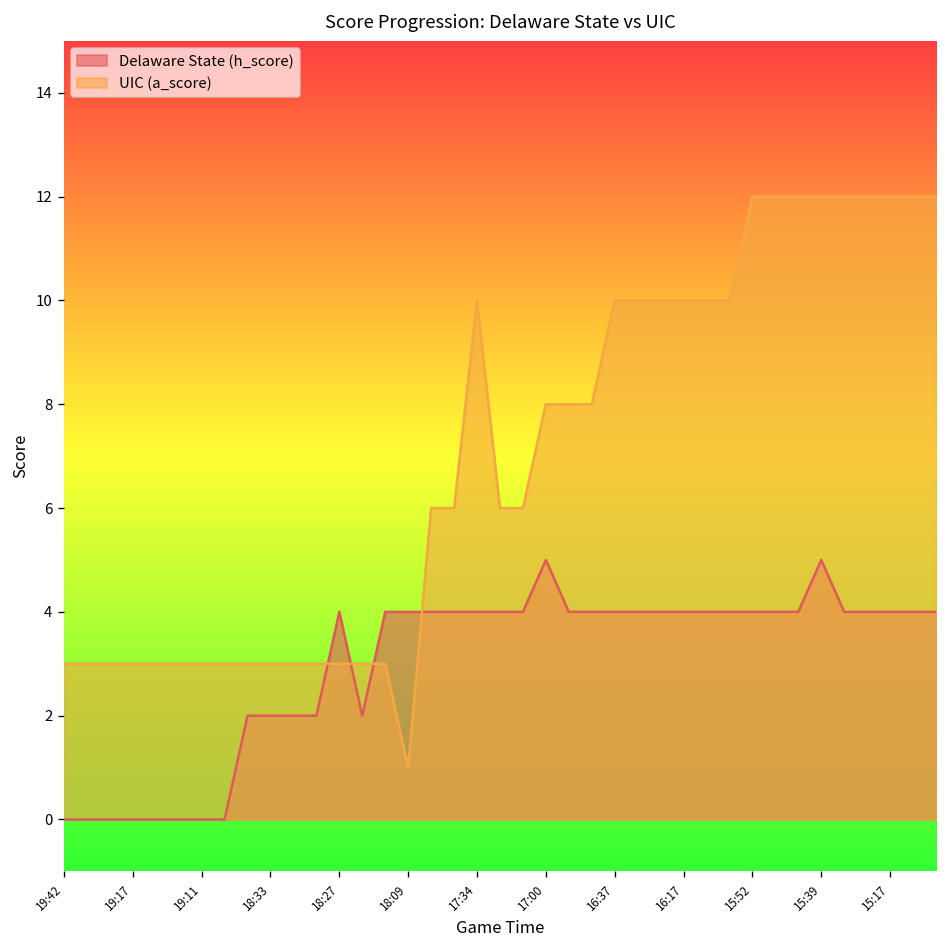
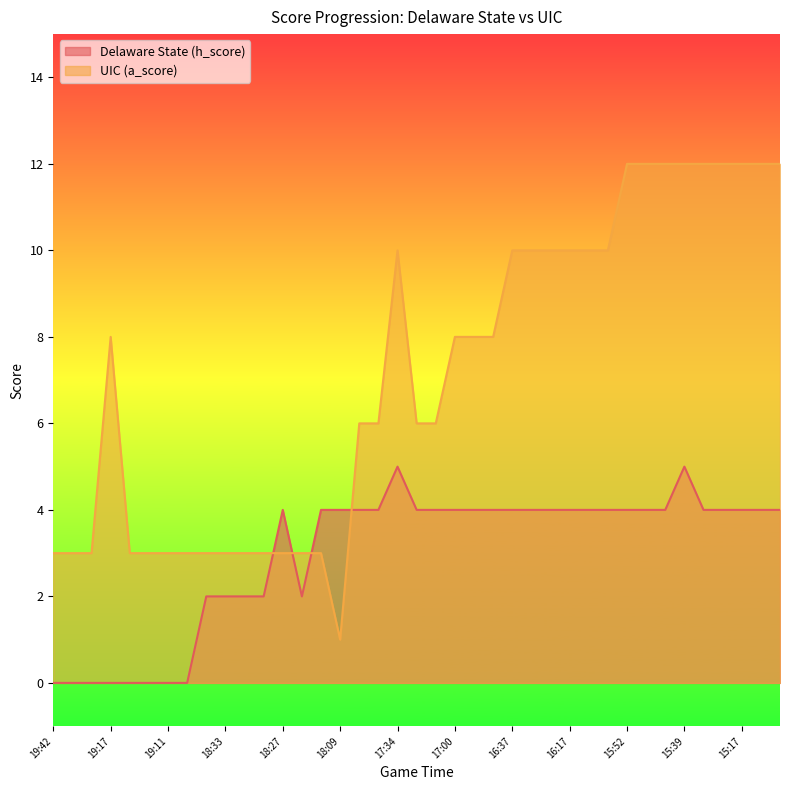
  {
    "Delaware State (h_score)": {
      "19:42": 0,
      "19:17": 0,
      "18:27": 4,
      "18:09": 4,
-     "17:34": 4,
-     "17:00": 5,
+     "17:34": 5,
+     "17:00": 4,
      "15:39": 5
    },
    "UIC (a_score)": {
      "19:42": 3,
-     "19:17": 3,
+     "19:17": 8,
      "18:27": 3,
      "18:09": 1,
      "17:34": 10,
      "17:00": 8,
      "15:39": 12
    }
  }
